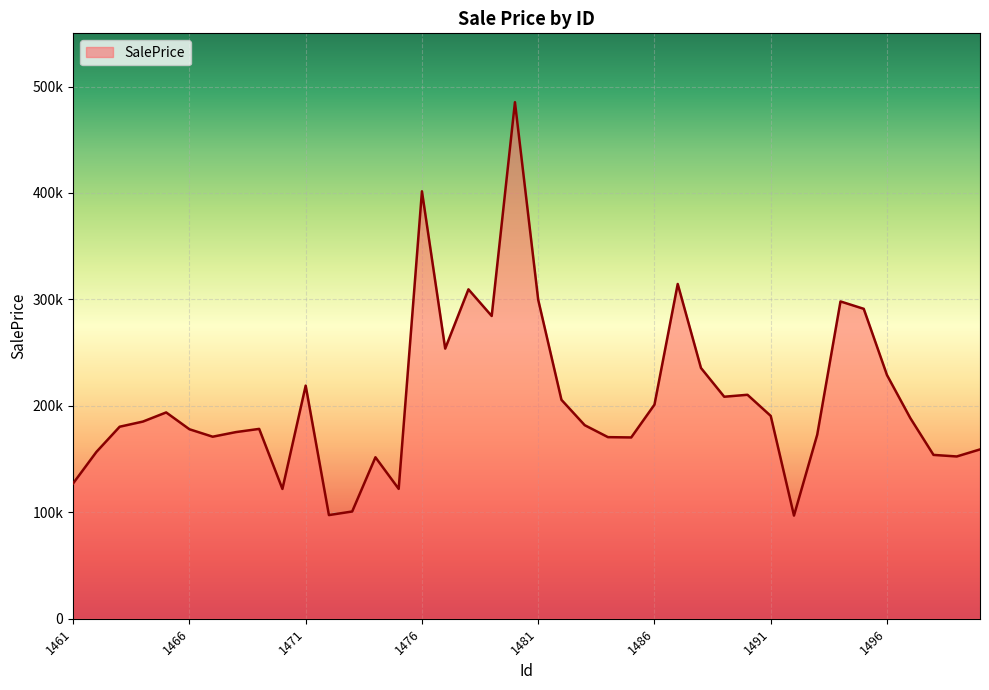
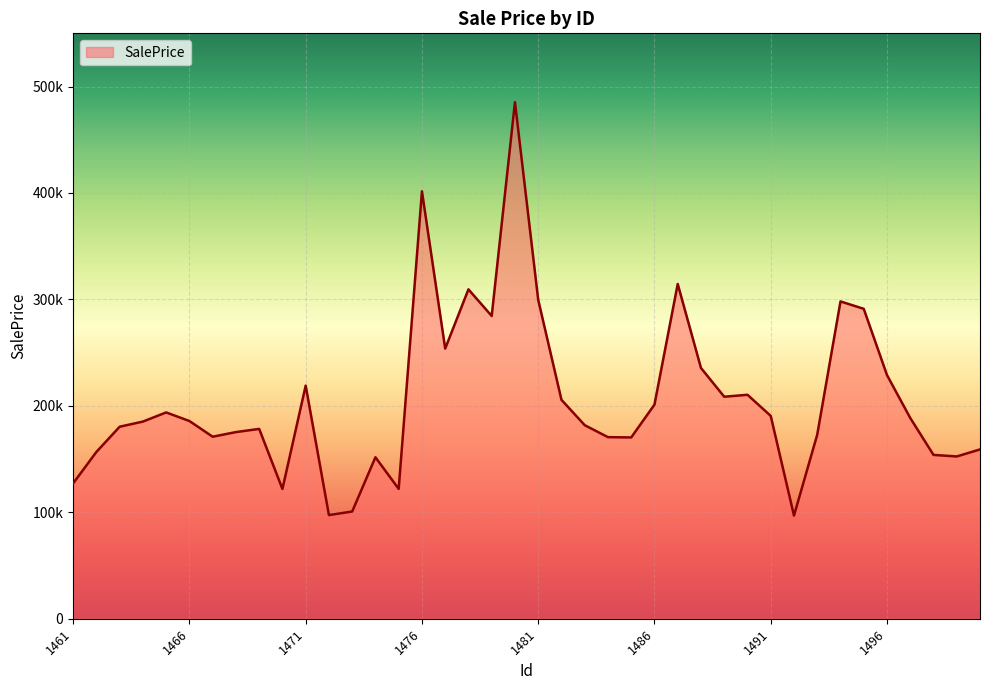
  {
    "1461": 127000,
-   "1466": 178000,
+   "1466": 186000,
    "1471": 219000,
    "1476": 402000,
    "1481": 300000,
    "1486": 201000,
    "1491": 191000,
    "1496": 229000
  }
